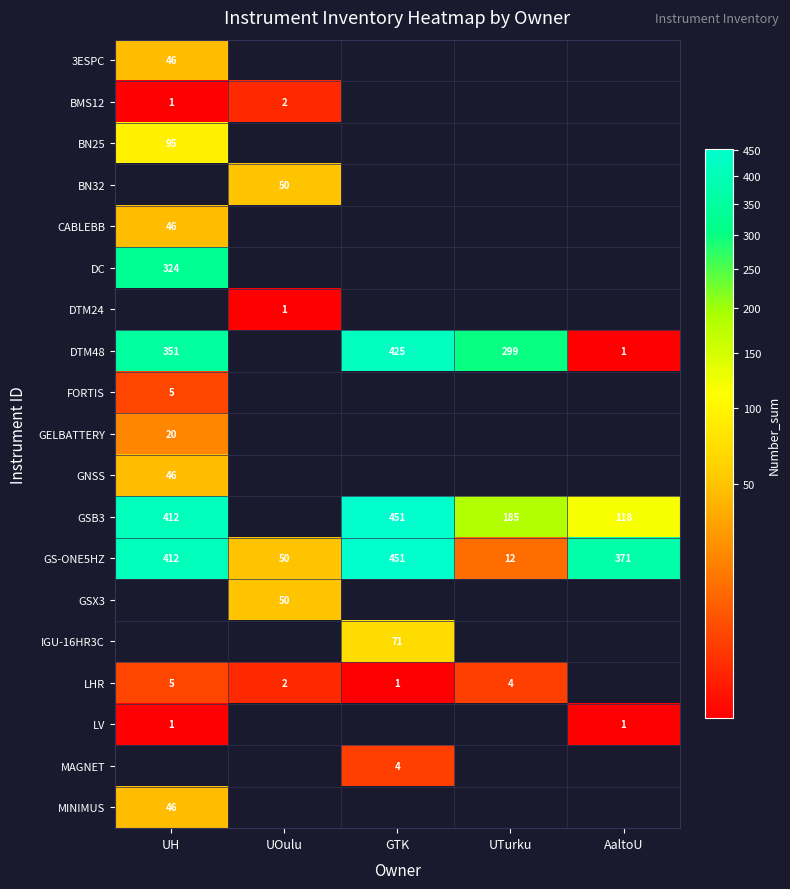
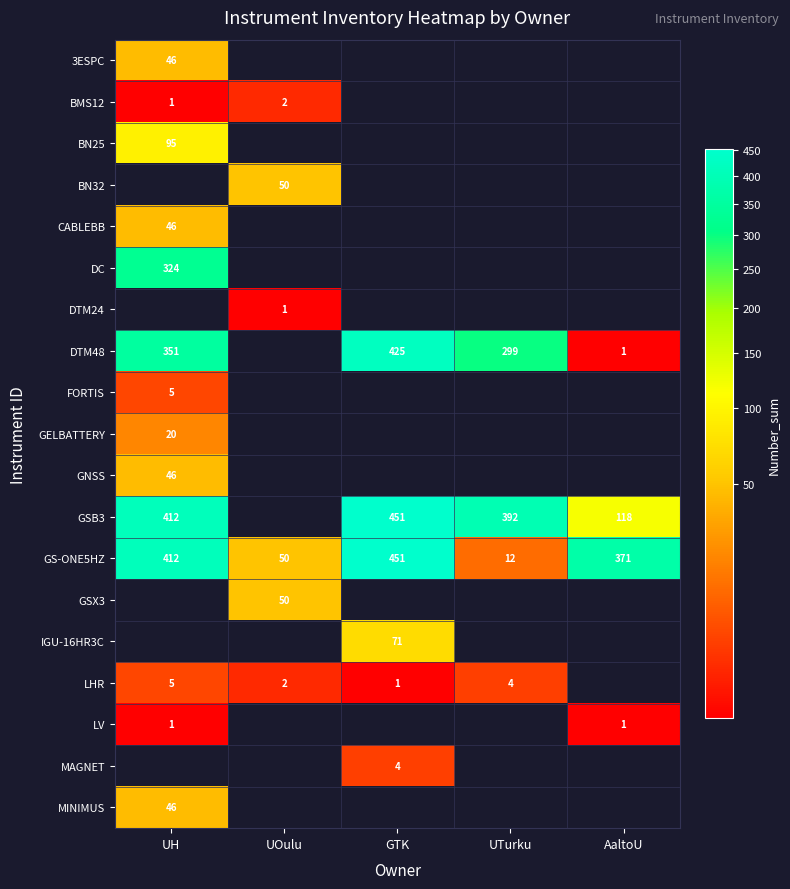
  {
    "3ESPC": {
      "UH": 46
    },
    "BMS12": {
      "UH": 1,
      "UOulu": 2
    },
    "BN25": {
      "UH": 95
    },
    "BN32": {
      "UOulu": 50
    },
    "CABLEBB": {
      "UH": 46
    },
    "DC": {
      "UH": 324
    },
    "DTM24": {
      "UOulu": 1
    },
    "DTM48": {
      "UH": 351,
      "GTK": 425,
      "UTurku": 299,
      "AaltoU": 1
    },
    "FORTIS": {
      "UH": 5
    },
    "GELBATTERY": {
      "UH": 20
    },
    "GNSS": {
      "UH": 46
    },
    "GSB3": {
      "UH": 412,
      "GTK": 451,
-     "UTurku": 185,
+     "UTurku": 392,
      "AaltoU": 118
    },
    "GS-ONE5HZ": {
      "UH": 412,
      "UOulu": 50,
      "GTK": 451,
      "UTurku": 12,
      "AaltoU": 371
    },
    "GSX3": {
      "UOulu": 50
    },
    "IGU-16HR3C": {
      "GTK": 71
    },
    "LHR": {
      "UH": 5,
      "UOulu": 2,
      "GTK": 1,
      "UTurku": 4
    },
    "LV": {
      "UH": 1,
      "AaltoU": 1
    },
    "MAGNET": {
      "GTK": 4
    },
    "MINIMUS": {
      "UH": 46
    }
  }
